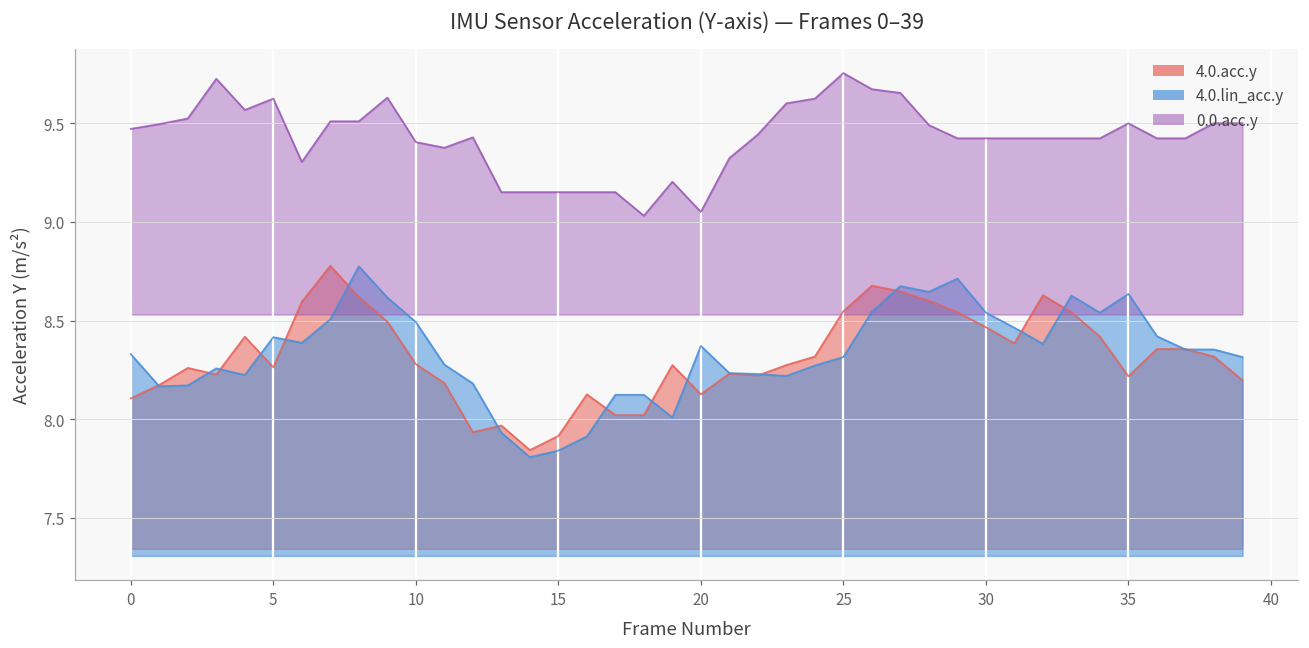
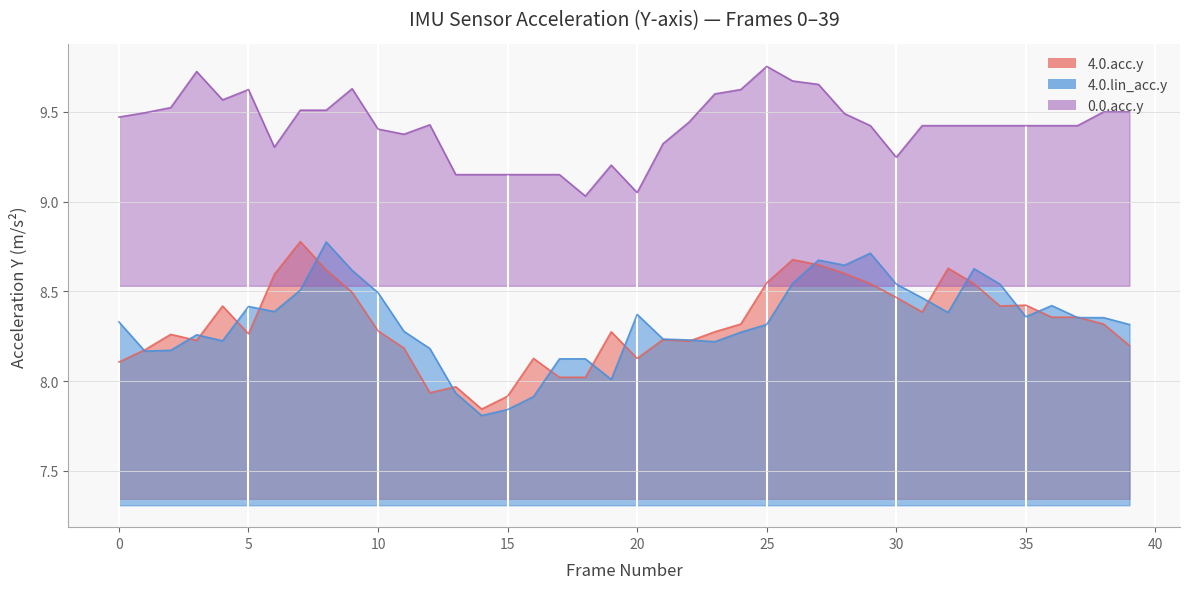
  {
    "4.0.acc.y": {
      "0": 8.11,
      "5": 8.26,
      "10": 8.28,
      "15": 7.92,
      "20": 8.13,
      "25": 8.55,
      "30": 8.47,
-     "35": 8.22
+     "35": 8.42
    },
    "4.0.lin_acc.y": {
      "0": 8.33,
      "5": 8.42,
      "10": 8.49,
      "15": 7.84,
      "20": 8.37,
      "25": 8.32,
      "30": 8.54,
-     "35": 8.63
+     "35": 8.36
    },
    "0.0.acc.y": {
      "0": 9.47,
      "5": 9.62,
      "10": 9.40,
      "15": 9.15,
      "20": 9.05,
      "25": 9.75,
-     "30": 9.42,
-     "35": 9.50
+     "30": 9.25,
+     "35": 9.42
    }
  }
